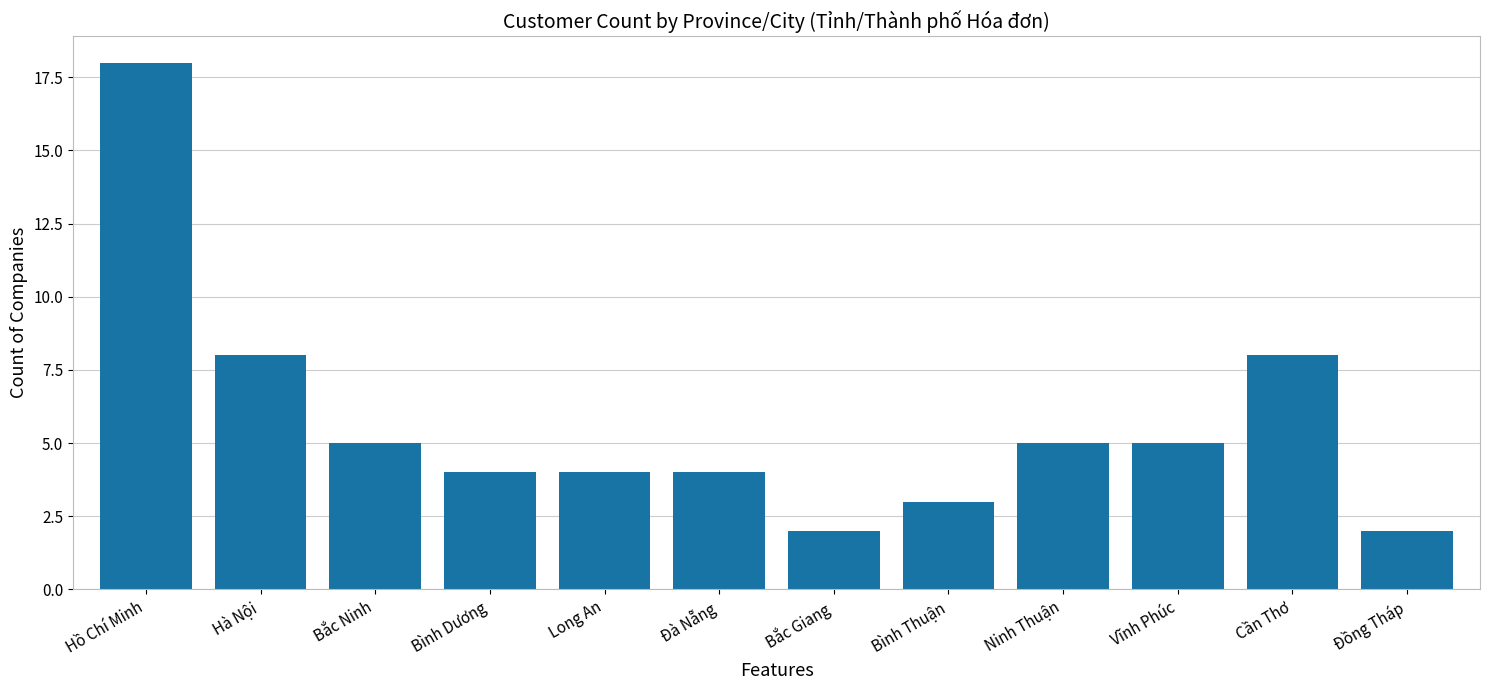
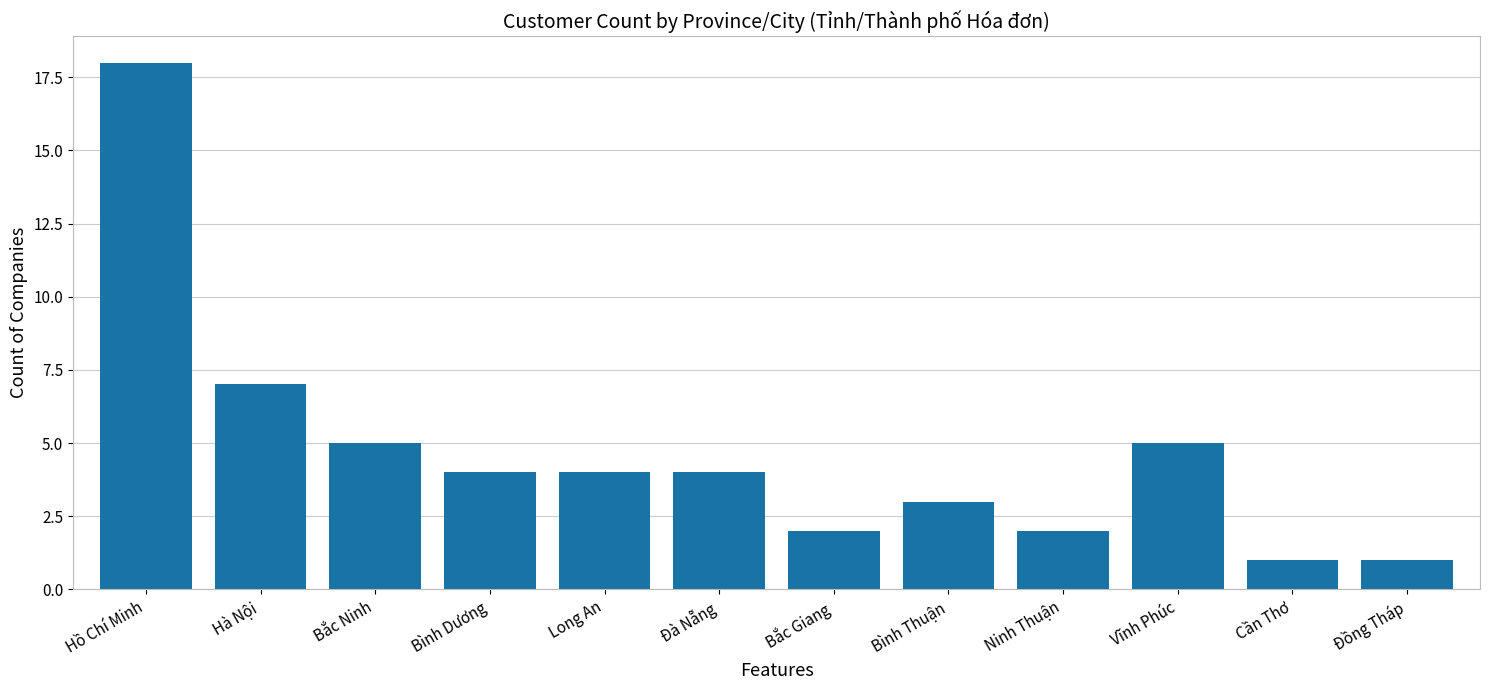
  {
    "Hồ Chí Minh": 18,
-   "Hà Nội": 8,
+   "Hà Nội": 7,
    "Bắc Ninh": 5,
    "Bình Dương": 4,
    "Long An": 4,
    "Đà Nẵng": 4,
    "Bắc Giang": 2,
    "Bình Thuận": 3,
-   "Ninh Thuận": 5,
+   "Ninh Thuận": 2,
    "Vĩnh Phúc": 5,
-   "Cần Thơ": 8,
-   "Đồng Tháp": 2
+   "Cần Thơ": 1,
+   "Đồng Tháp": 1
  }
